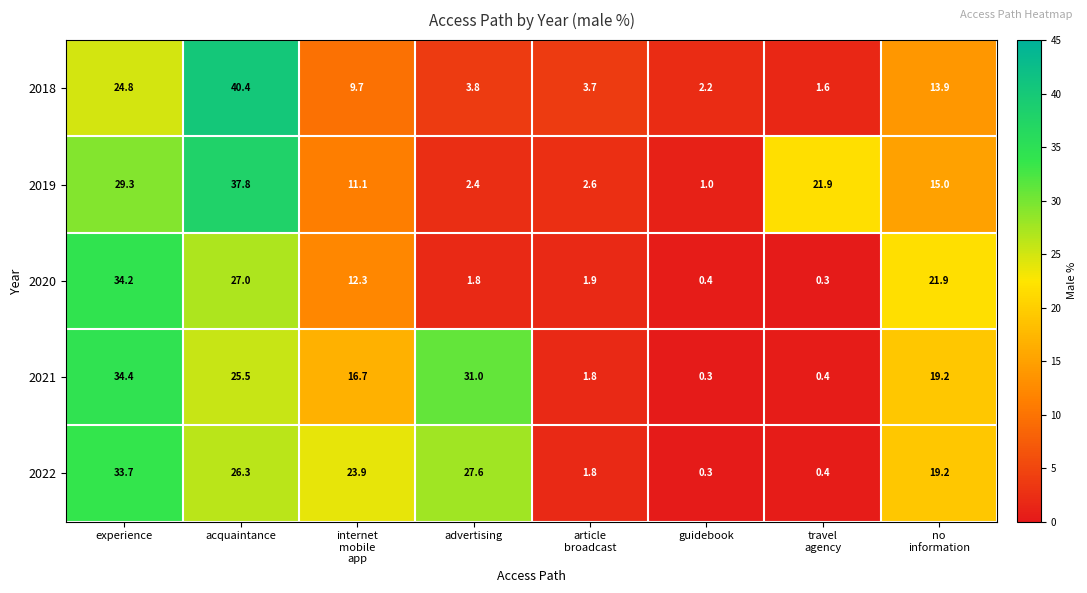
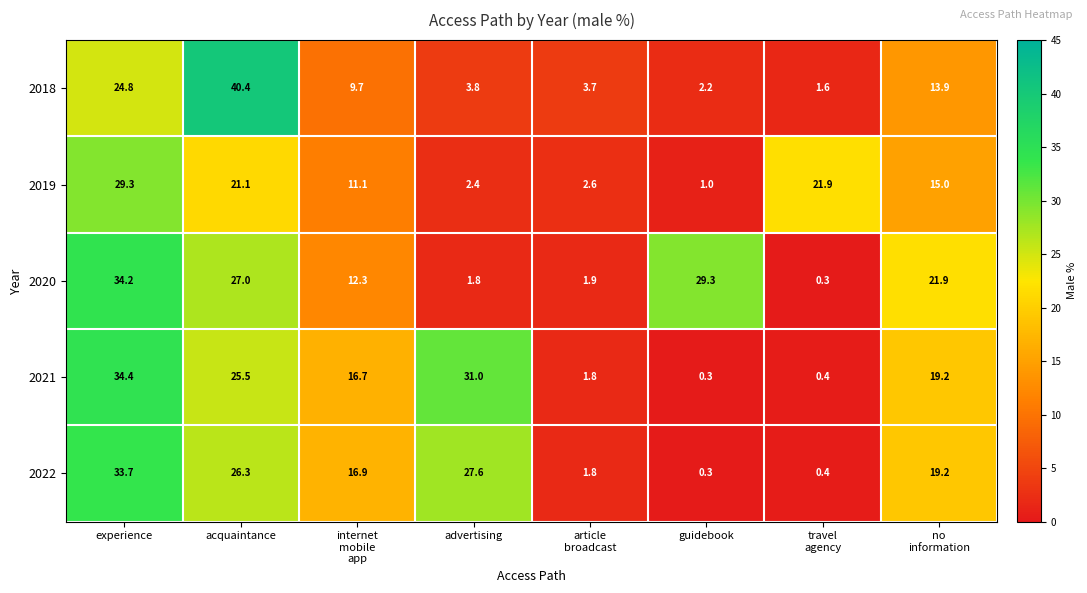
  {
    "2018": {
      "experience": 24.8,
      "acquaintance": 40.4,
      "internet mobile app": 9.7,
      "advertising": 3.8,
      "article broadcast": 3.7,
      "guidebook": 2.2,
      "travel agency": 1.6,
      "no information": 13.9
    },
    "2019": {
      "experience": 29.3,
-     "acquaintance": 37.8,
+     "acquaintance": 21.1,
      "internet mobile app": 11.1,
      "advertising": 2.4,
      "article broadcast": 2.6,
      "guidebook": 1.0,
      "travel agency": 21.9,
      "no information": 15.0
    },
    "2020": {
      "experience": 34.2,
      "acquaintance": 27.0,
      "internet mobile app": 12.3,
      "advertising": 1.8,
      "article broadcast": 1.9,
-     "guidebook": 0.4,
+     "guidebook": 29.3,
      "travel agency": 0.3,
      "no information": 21.9
    },
    "2021": {
      "experience": 34.4,
      "acquaintance": 25.5,
      "internet mobile app": 16.7,
      "advertising": 31.0,
      "article broadcast": 1.8,
      "guidebook": 0.3,
      "travel agency": 0.4,
      "no information": 19.2
    },
    "2022": {
      "experience": 33.7,
      "acquaintance": 26.3,
-     "internet mobile app": 23.9,
+     "internet mobile app": 16.9,
      "advertising": 27.6,
      "article broadcast": 1.8,
      "guidebook": 0.3,
      "travel agency": 0.4,
      "no information": 19.2
    }
  }
